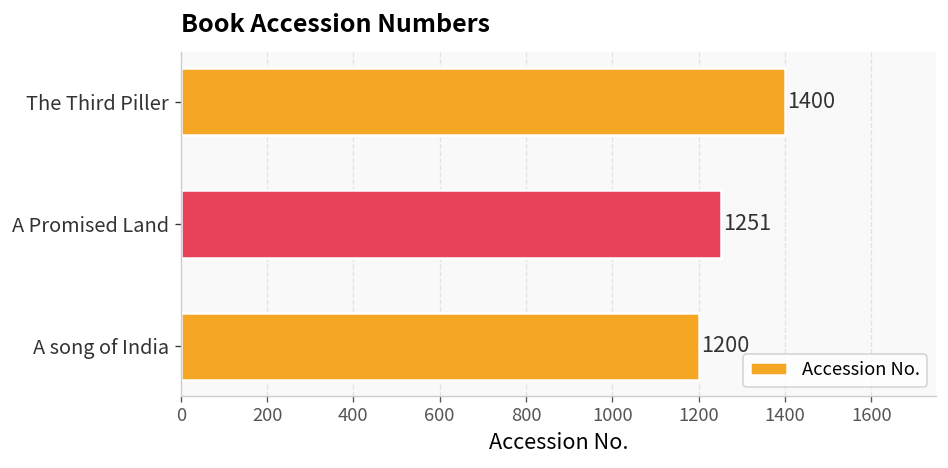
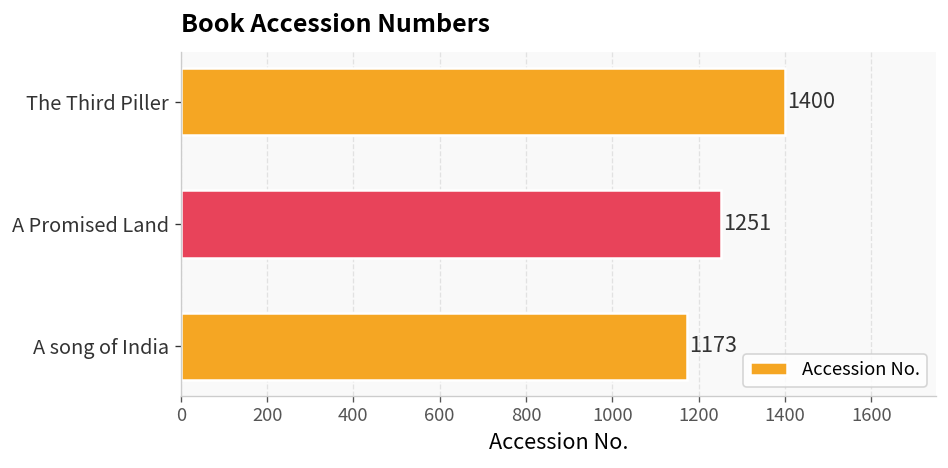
  {
    "The Third Piller": 1400,
    "A Promised Land": 1251,
-   "A song of India": 1200
+   "A song of India": 1173
  }
